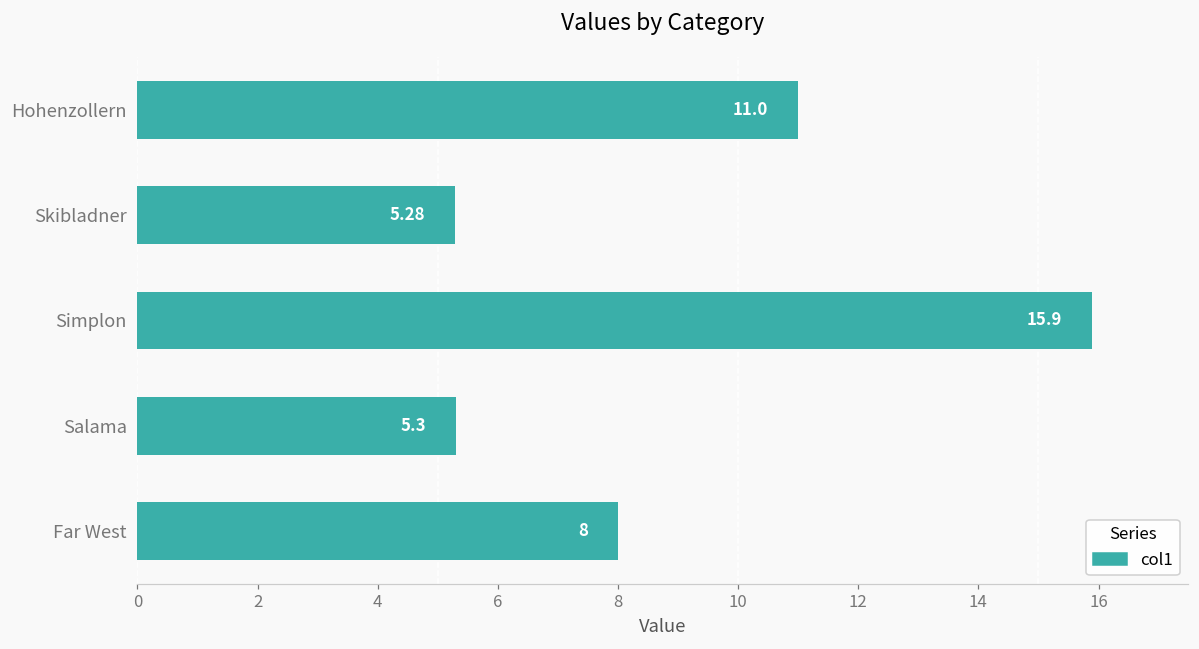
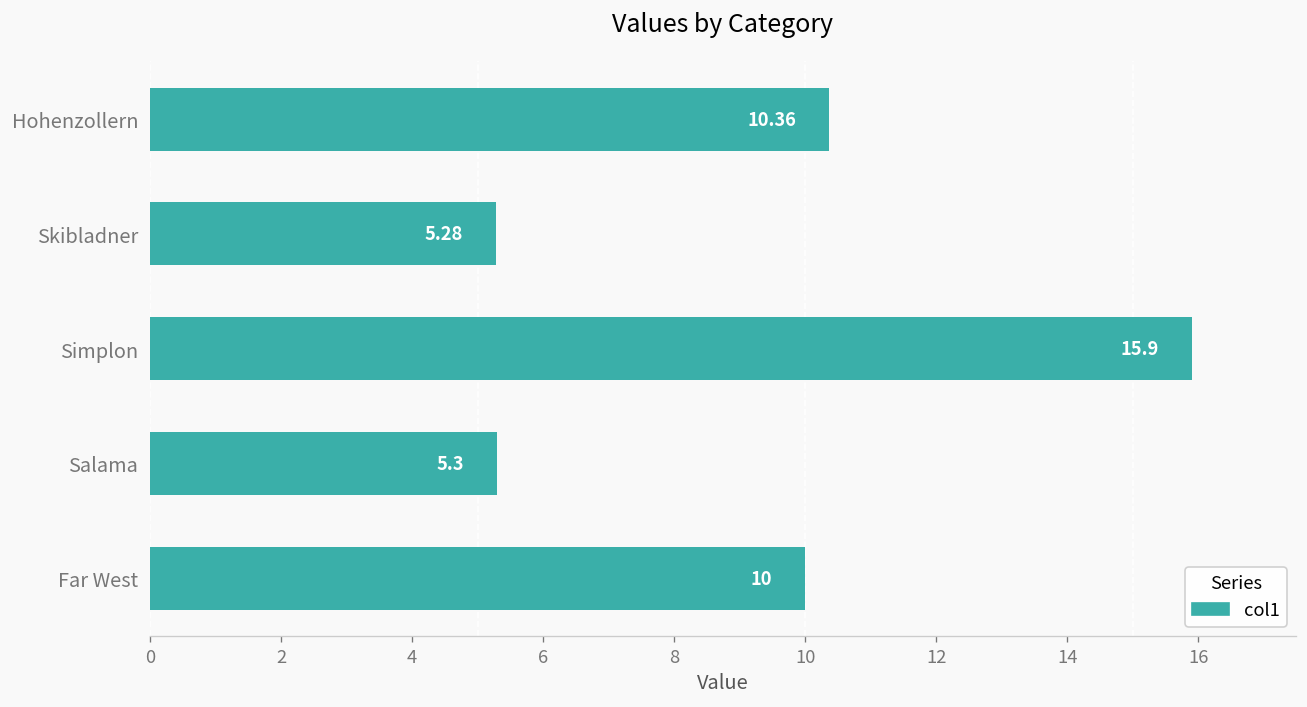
  {
-   "Hohenzollern": 11.0,
+   "Hohenzollern": 10.36,
    "Skibladner": 5.28,
    "Simplon": 15.9,
    "Salama": 5.3,
-   "Far West": 8
+   "Far West": 10
  }
